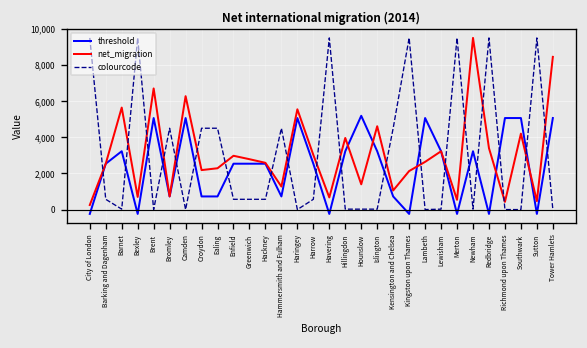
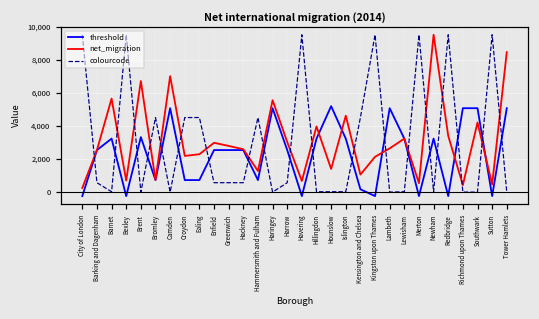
  {
    "threshold": {
      "City of London": "-200",
      "Barnet": "3,200",
      "Bexley": "-200",
-     "Brent": "5,100",
+     "Brent": "3,300",
      "Camden": "5,100",
      "Croydon": "700",
      "Ealing": "700",
      "Enfield": "2,500",
      "Greenwich": "2,500",
      "Hammersmith and Fulham": "700",
      "Haringey": "5,100",
      "Harrow": "2,500",
      "Havering": "-200",
      "Hillingdon": "3,200",
      "Hounslow": "5,200",
      "Islington": "3,200",
-     "Kensington and Chelsea": "700",
+     "Kensington and Chelsea": "200",
      "Kingston upon Thames": "-200",
      "Lambeth": "5,100",
      "Merton": "-200",
      "Newham": "3,200",
      "Redbridge": "-200",
      "Richmond upon Thames": "5,100",
      "Southwark": "5,100",
      "Sutton": "-200",
      "Tower Hamlets": "5,100"
    },
    "net_migration": {
      "City of London": "300",
      "Barnet": "5,700",
      "Bexley": "700",
      "Brent": "6,700",
-     "Camden": "6,300",
+     "Camden": "7,000",
      "Croydon": "2,200",
      "Ealing": "2,300",
      "Enfield": "3,000",
      "Greenwich": "2,800",
      "Hammersmith and Fulham": "1,300",
      "Haringey": "5,600",
      "Harrow": "3,000",
      "Havering": "700",
      "Hillingdon": "4,000",
      "Hounslow": "1,400",
      "Islington": "4,600",
      "Kensington and Chelsea": "1,100",
      "Kingston upon Thames": "2,100",
      "Lambeth": "2,600",
      "Merton": "500",
      "Newham": "9,500",
      "Redbridge": "3,400",
      "Richmond upon Thames": "400",
      "Southwark": "4,200",
      "Sutton": "500",
      "Tower Hamlets": "8,500"
    },
    "colourcode": {
      "Barking and Dagenham": "600",
      "Barnet": "0",
      "Brent": "0",
      "Bromley": "4,500",
      "Camden": "0",
      "Croydon": "4,500",
      "Ealing": "4,500",
      "Enfield": "600",
      "Greenwich": "600",
      "Hackney": "600",
      "Hammersmith and Fulham": "4,500",
      "Haringey": "0",
      "Harrow": "600",
      "Havering": "9,500",
      "Hillingdon": "0",
      "Hounslow": "0",
      "Islington": "0",
      "Kensington and Chelsea": "4,500",
      "Kingston upon Thames": "9,500",
      "Lambeth": "0",
      "Lewisham": "0",
      "Merton": "9,500",
      "Newham": "0",
      "Redbridge": "9,500",
      "Richmond upon Thames": "0",
      "Southwark": "0",
      "Sutton": "9,500",
      "Tower Hamlets": "0"
    }
  }
